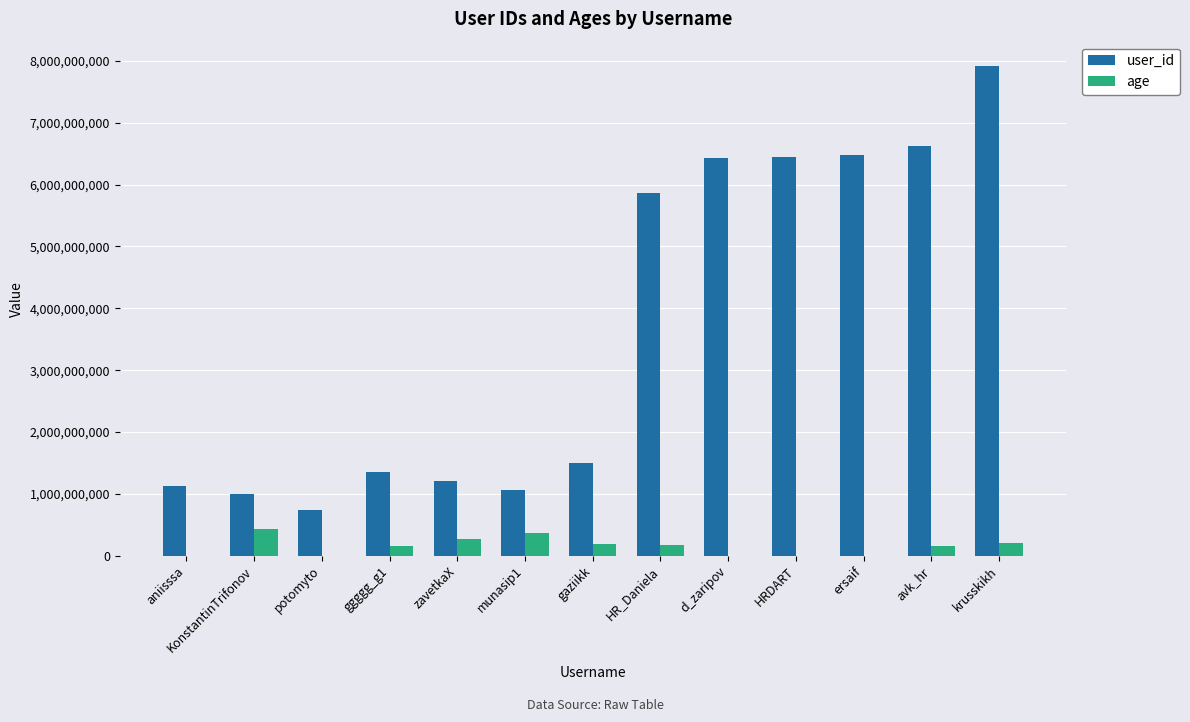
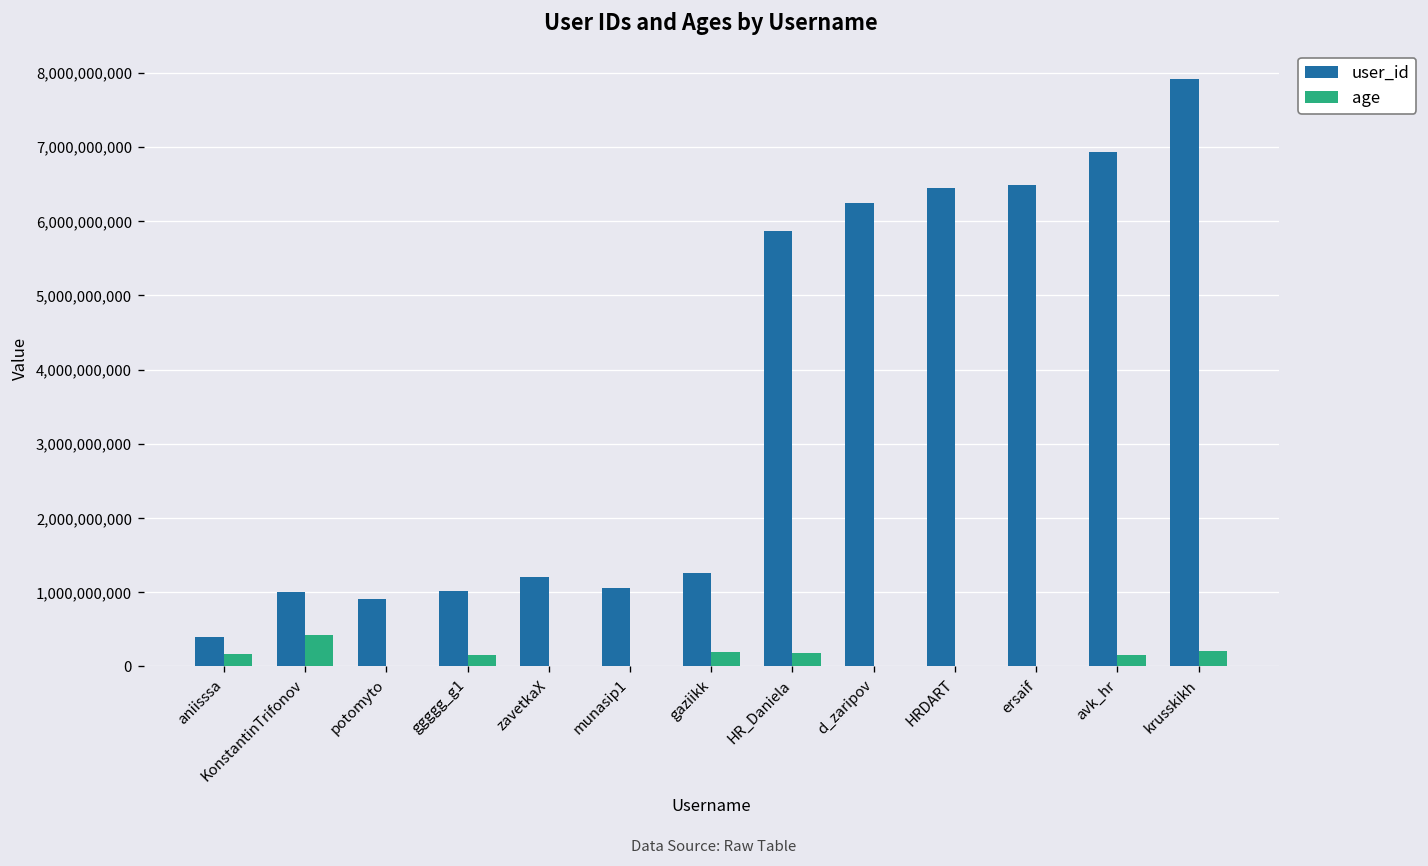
  {
    "user_id": {
-     "aniisssa": "1,100,000,000",
+     "aniisssa": "400,000,000",
      "KonstantinTrifonov": "1,000,000,000",
-     "potomyto": "700,000,000",
-     "ggggg_g1": "1,300,000,000",
+     "potomyto": "900,000,000",
+     "ggggg_g1": "1,000,000,000",
      "zavetkaX": "1,200,000,000",
      "munasip1": "1,100,000,000",
-     "gaziikk": "1,500,000,000",
+     "gaziikk": "1,300,000,000",
      "HR_Daniela": "5,900,000,000",
-     "d_zaripov": "6,400,000,000",
+     "d_zaripov": "6,200,000,000",
      "HRDART": "6,400,000,000",
      "ersaif": "6,500,000,000",
-     "avk_hr": "6,600,000,000",
+     "avk_hr": "6,900,000,000",
      "krusskikh": "7,900,000,000"
    },
    "age": {
-     "aniisssa": "0",
+     "aniisssa": "200,000,000",
      "KonstantinTrifonov": "400,000,000",
      "ggggg_g1": "200,000,000",
-     "zavetkaX": "300,000,000",
-     "munasip1": "400,000,000",
+     "zavetkaX": "0",
+     "munasip1": "0",
      "gaziikk": "200,000,000",
      "HR_Daniela": "200,000,000",
      "d_zaripov": "0",
      "HRDART": "0",
      "ersaif": "0",
      "avk_hr": "200,000,000",
      "krusskikh": "200,000,000"
    }
  }
